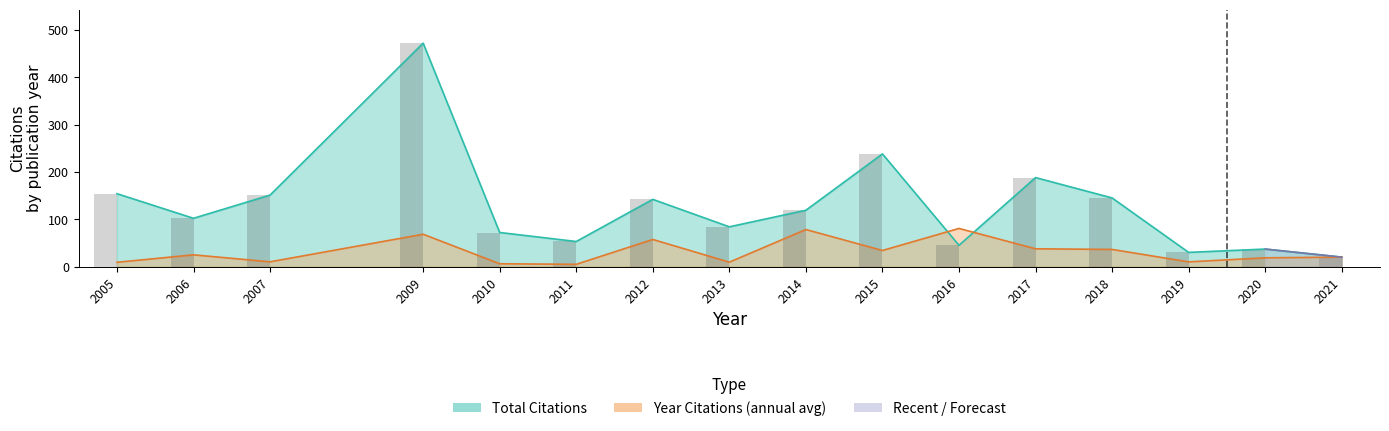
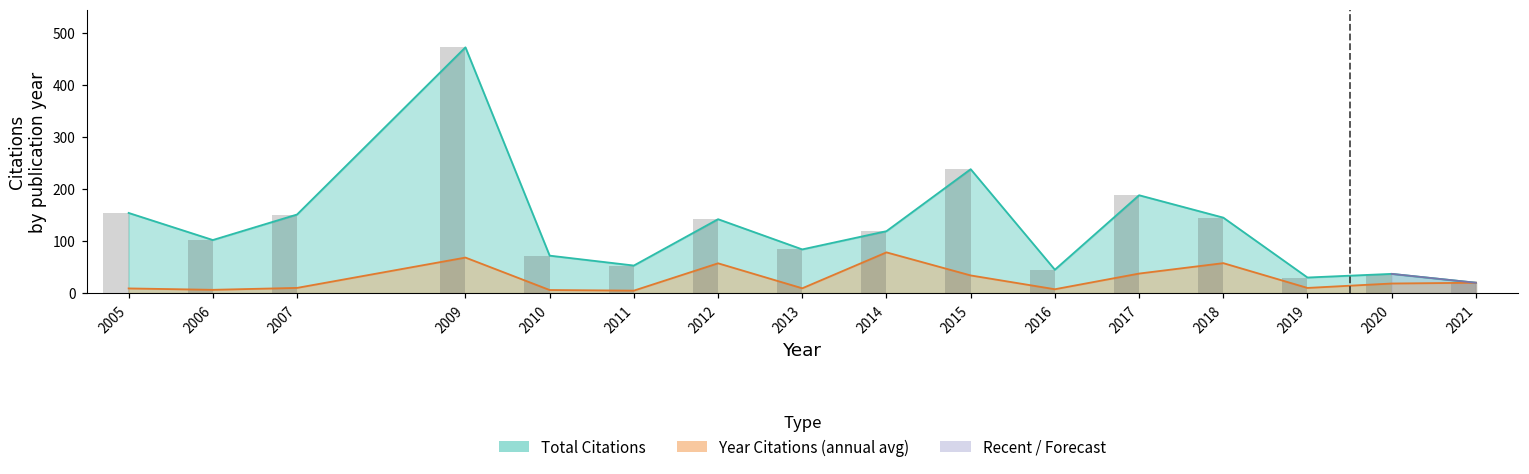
  {
    "Year Citations (annual avg)": {
      "2005": 10,
-     "2006": 20,
+     "2006": 10,
      "2007": 10,
      "2009": 70,
      "2010": 10,
      "2011": 0,
      "2012": 60,
      "2013": 10,
      "2014": 80,
      "2015": 30,
-     "2016": 80,
+     "2016": 10,
      "2017": 40,
-     "2018": 40,
+     "2018": 60,
      "2019": 10,
      "2020": 20
    }
  }
